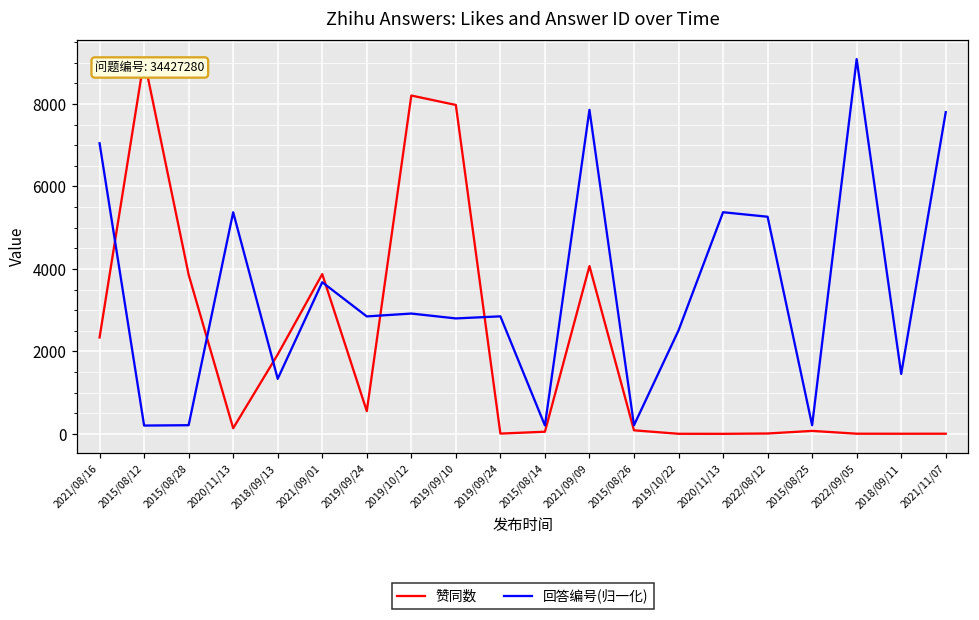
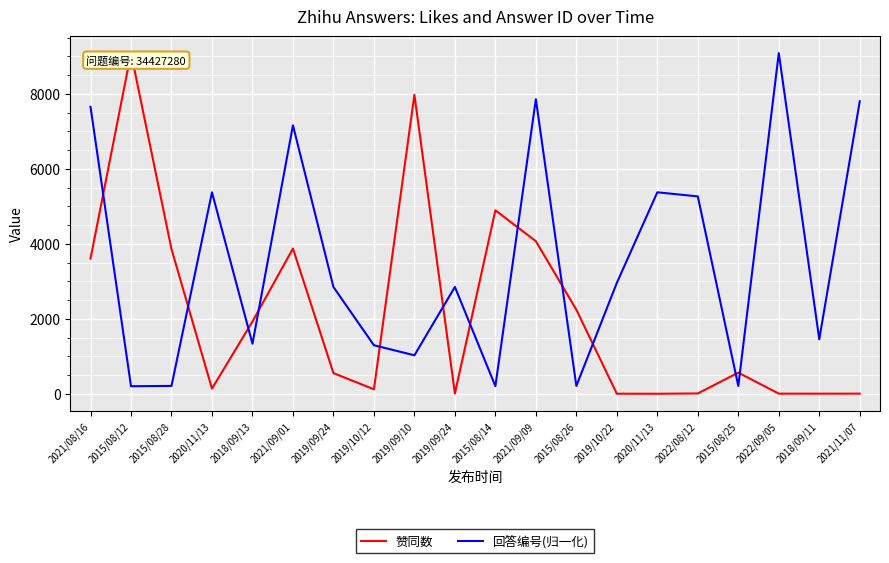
  {
    "赞同数": {
-     "2021/08/16": 2300,
+     "2021/08/16": 3600,
      "2015/08/28": 3900,
      "2018/09/13": 1900,
      "2021/09/01": 3900,
-     "2019/10/12": 8200,
+     "2019/10/12": 100,
      "2019/09/10": 8000,
-     "2015/08/14": 100,
+     "2015/08/14": 4900,
      "2021/09/09": 4100,
-     "2015/08/26": 100,
+     "2015/08/26": 2200,
      "2019/10/22": 0,
      "2022/08/12": 0,
-     "2015/08/25": 100,
+     "2015/08/25": 600,
      "2022/09/05": 0,
      "2018/09/11": 0,
      "2021/11/07": 0
    },
    "回答编号(归一化)": {
-     "2021/08/16": 7000,
+     "2021/08/16": 7700,
      "2015/08/12": 200,
      "2015/08/28": 200,
      "2018/09/13": 1300,
-     "2021/09/01": 3700,
-     "2019/10/12": 2900,
-     "2019/09/10": 2800,
+     "2021/09/01": 7200,
+     "2019/10/12": 1300,
+     "2019/09/10": 1000,
      "2015/08/14": 200,
      "2021/09/09": 7900,
      "2015/08/26": 200,
-     "2019/10/22": 2500,
+     "2019/10/22": 3000,
      "2022/08/12": 5300,
      "2015/08/25": 200,
      "2022/09/05": 9100,
      "2018/09/11": 1500,
      "2021/11/07": 7800
    }
  }
